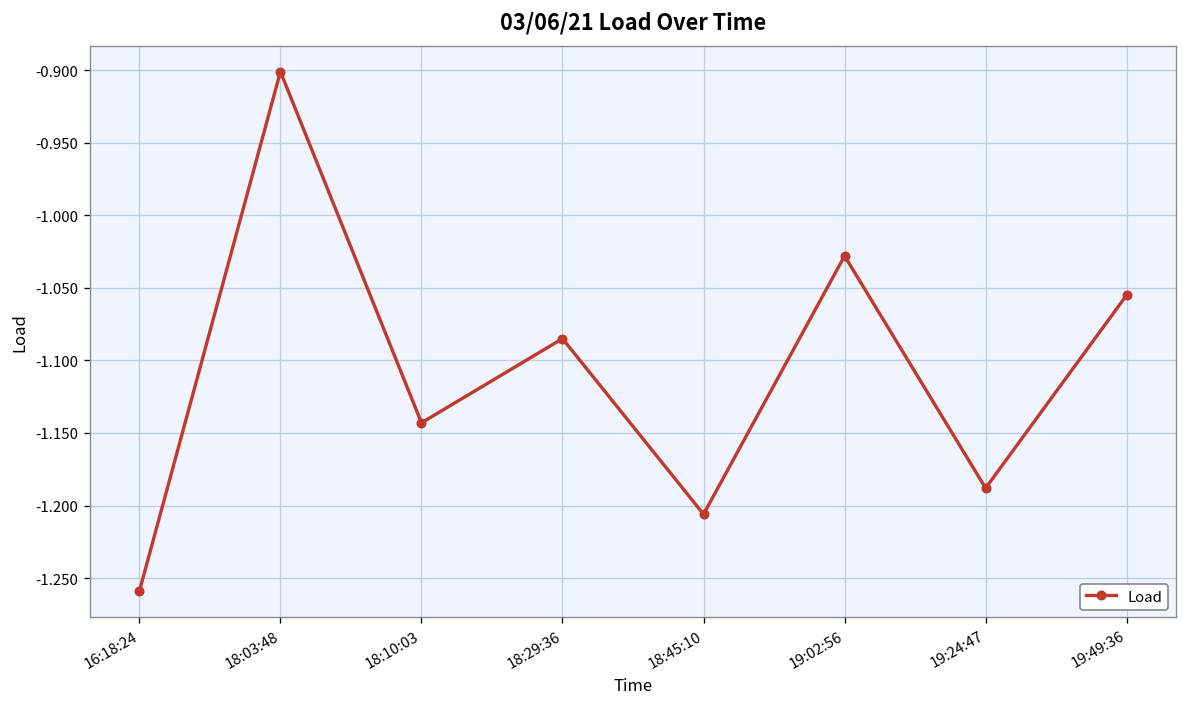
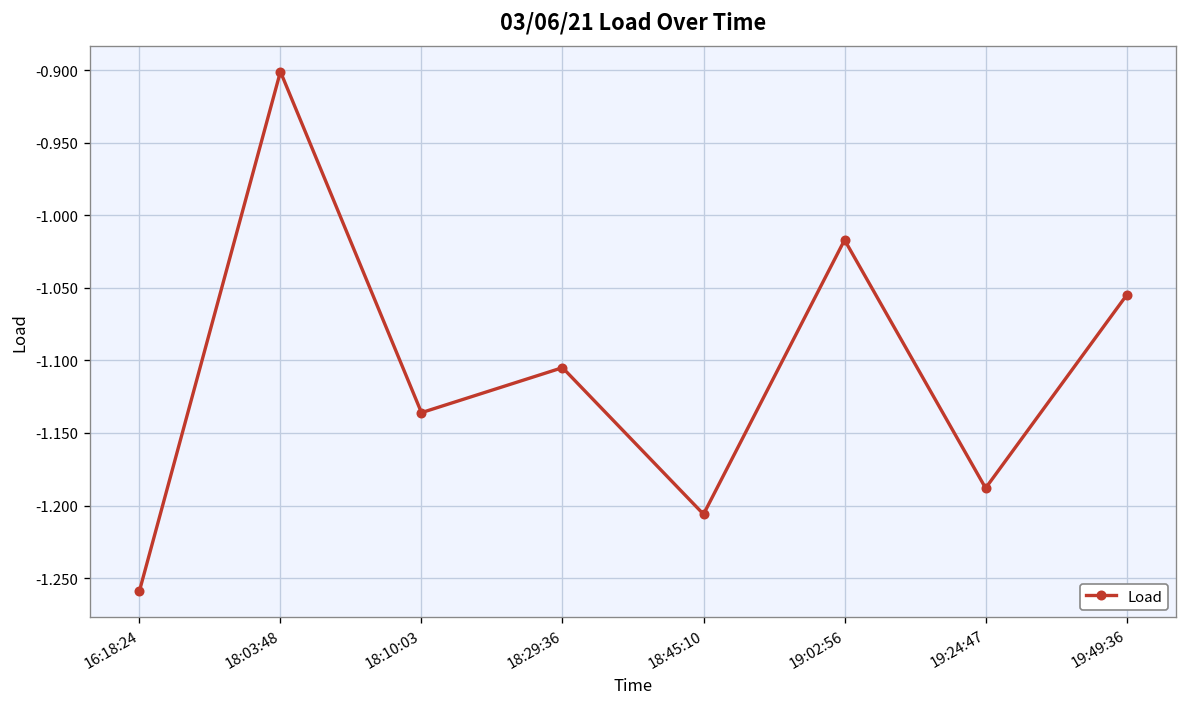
  {
    "16:18:24": -1.259,
    "18:03:48": -0.901,
-   "18:10:03": -1.143,
-   "18:29:36": -1.085,
+   "18:10:03": -1.136,
+   "18:29:36": -1.105,
    "18:45:10": -1.206,
-   "19:02:56": -1.028,
+   "19:02:56": -1.017,
    "19:24:47": -1.188,
    "19:49:36": -1.055
  }
